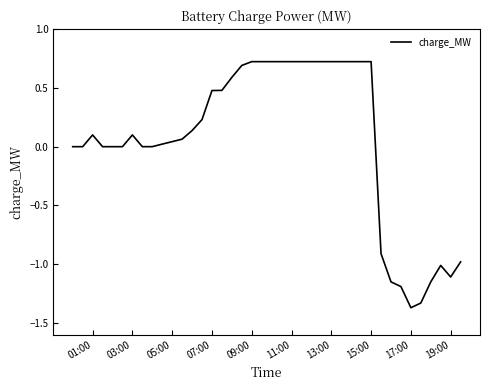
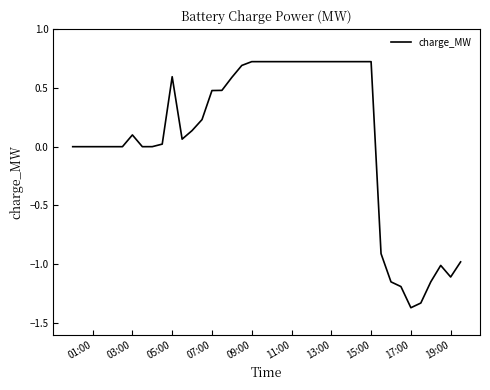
  {
-   "01:00": 0.1,
+   "01:00": 0.0,
    "03:00": 0.10,
-   "05:00": 0.04,
+   "05:00": 0.60,
    "07:00": 0.48,
    "09:00": 0.72,
    "11:00": 0.72,
    "13:00": 0.72,
    "15:00": 0.72,
    "17:00": -1.37,
    "19:00": -1.11
  }
